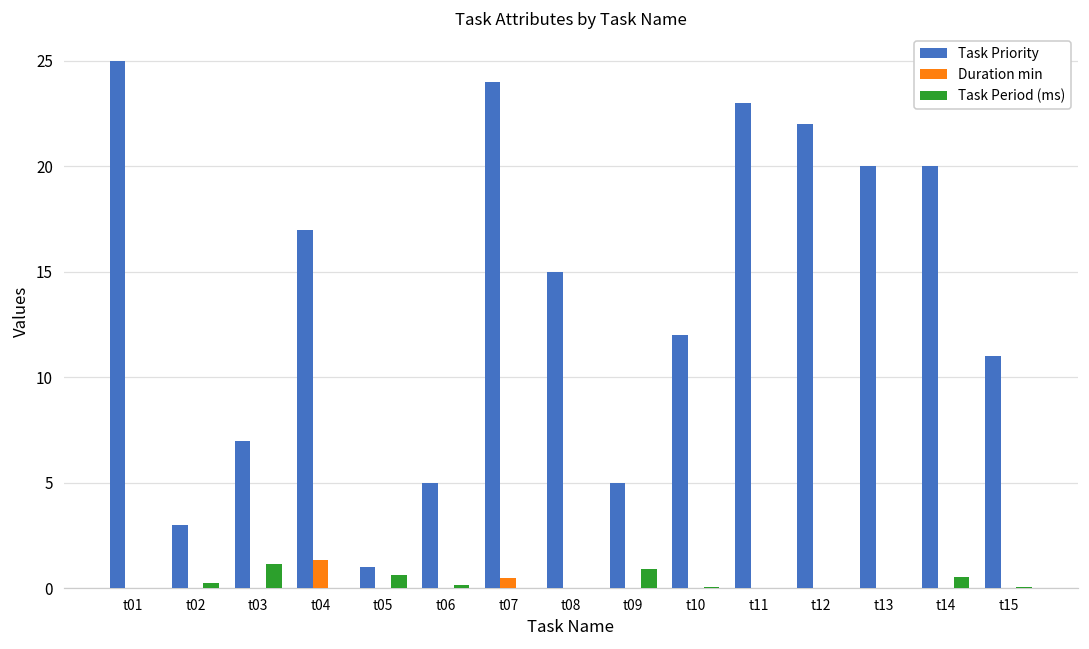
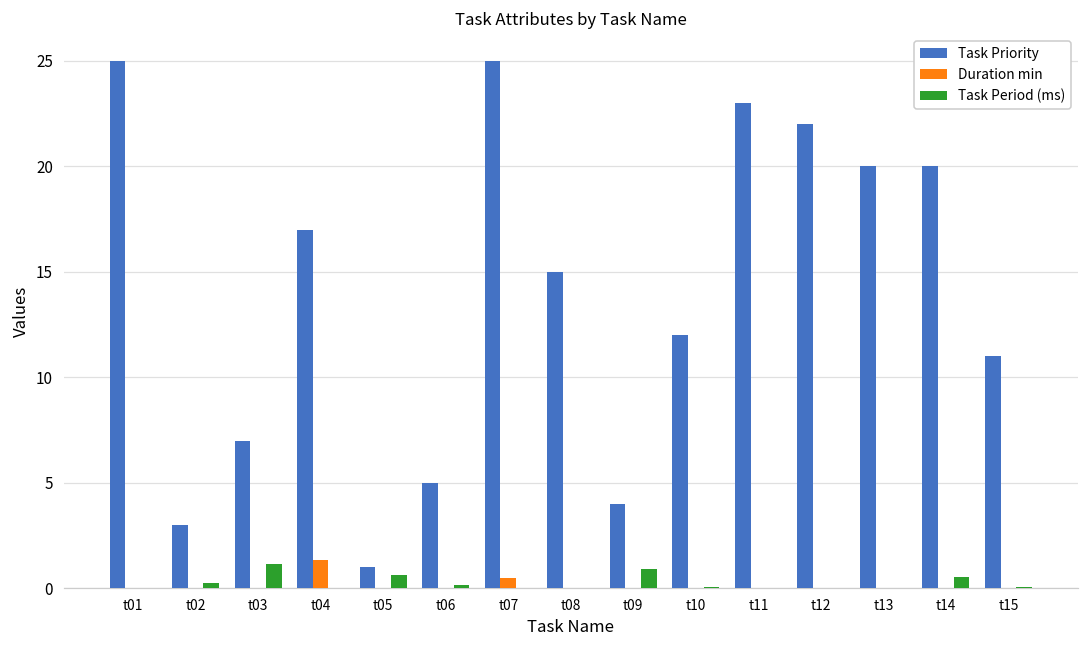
  {
    "Task Priority": {
      "t01": 25,
      "t02": 3,
      "t03": 7,
      "t04": 17,
      "t05": 1,
      "t06": 5,
-     "t07": 24,
+     "t07": 25,
      "t08": 15,
-     "t09": 5,
+     "t09": 4,
      "t10": 12,
      "t11": 23,
      "t12": 22,
      "t13": 20,
      "t14": 20,
      "t15": 11
    },
    "Duration min": {
      "t04": 1.4,
      "t07": 0.5
    },
    "Task Period (ms)": {
      "t02": 0.2,
      "t03": 1,
      "t05": 0.6,
      "t06": 0.2,
      "t09": 1,
      "t14": 0.6
    }
  }
